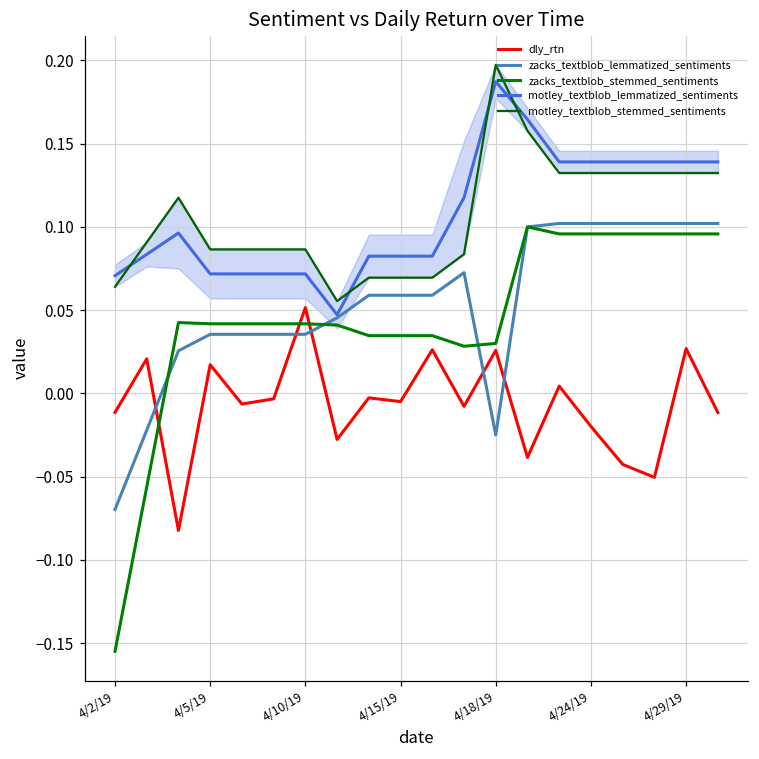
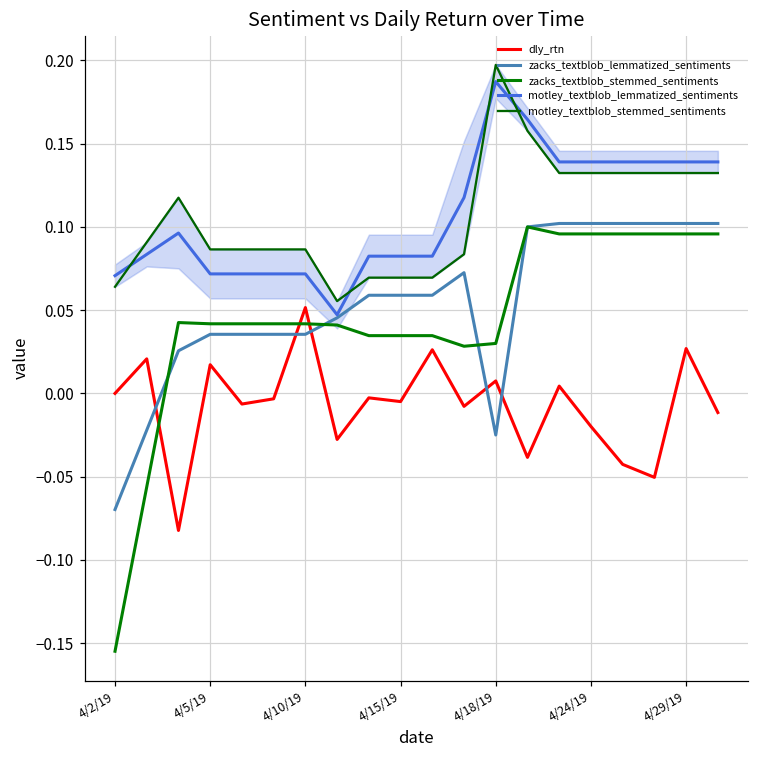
  {
    "dly_rtn": {
-     "4/2/19": -0.011,
+     "4/2/19": 0.000,
      "4/5/19": 0.017,
      "4/10/19": 0.052,
      "4/15/19": -0.005,
-     "4/18/19": 0.026,
+     "4/18/19": 0.007,
      "4/24/19": -0.020,
      "4/29/19": 0.027
    }
  }
